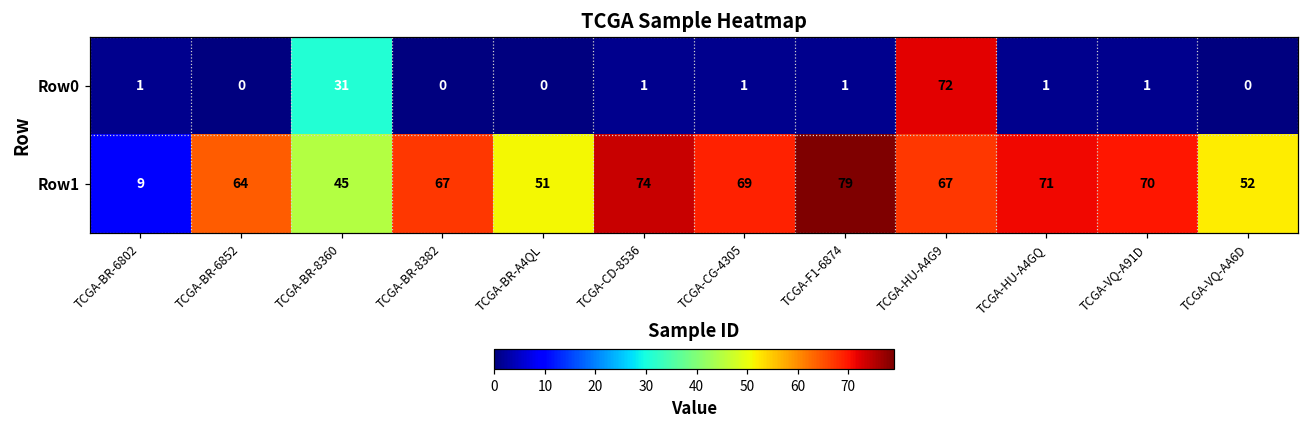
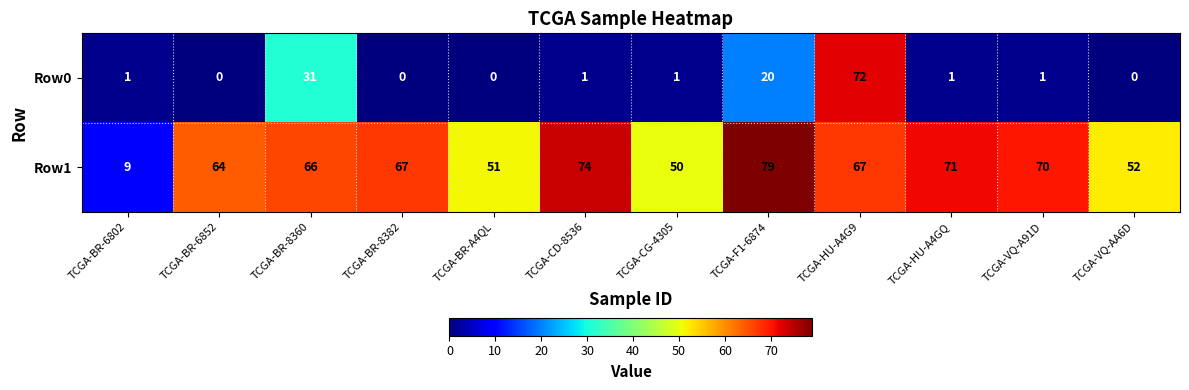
  {
    "Row0": {
      "TCGA-BR-6802": 1,
      "TCGA-BR-6852": 0,
      "TCGA-BR-8360": 31,
      "TCGA-BR-8382": 0,
      "TCGA-BR-A4QL": 0,
      "TCGA-CD-8536": 1,
      "TCGA-CG-4305": 1,
-     "TCGA-F1-6874": 1,
+     "TCGA-F1-6874": 20,
      "TCGA-HU-A4G9": 72,
      "TCGA-HU-A4GQ": 1,
      "TCGA-VQ-A91D": 1,
      "TCGA-VQ-AA6D": 0
    },
    "Row1": {
      "TCGA-BR-6802": 9,
      "TCGA-BR-6852": 64,
-     "TCGA-BR-8360": 45,
+     "TCGA-BR-8360": 66,
      "TCGA-BR-8382": 67,
      "TCGA-BR-A4QL": 51,
      "TCGA-CD-8536": 74,
-     "TCGA-CG-4305": 69,
+     "TCGA-CG-4305": 50,
      "TCGA-F1-6874": 79,
      "TCGA-HU-A4G9": 67,
      "TCGA-HU-A4GQ": 71,
      "TCGA-VQ-A91D": 70,
      "TCGA-VQ-AA6D": 52
    }
  }
